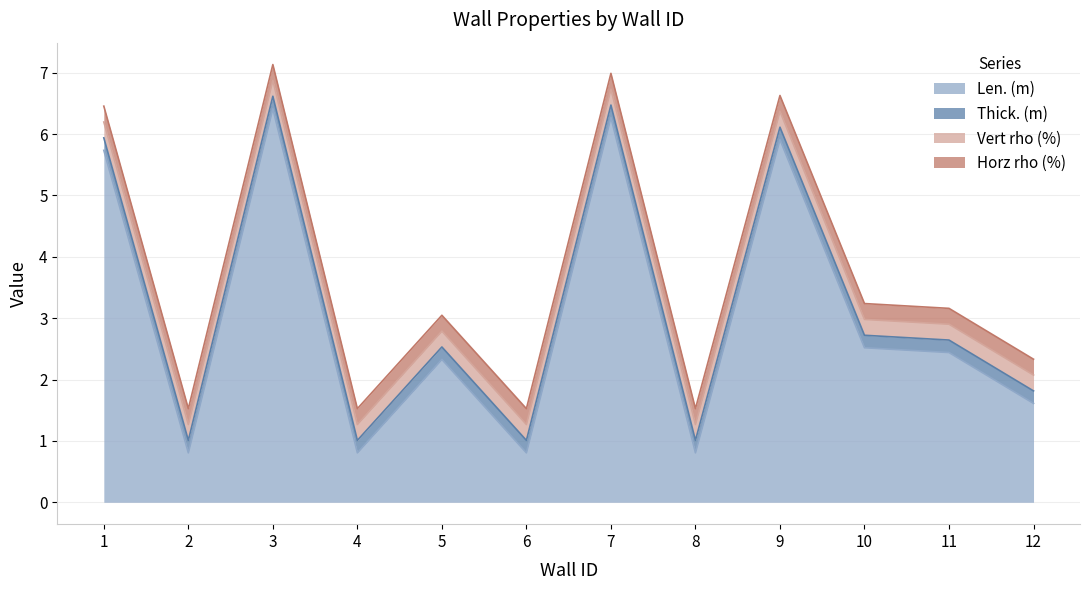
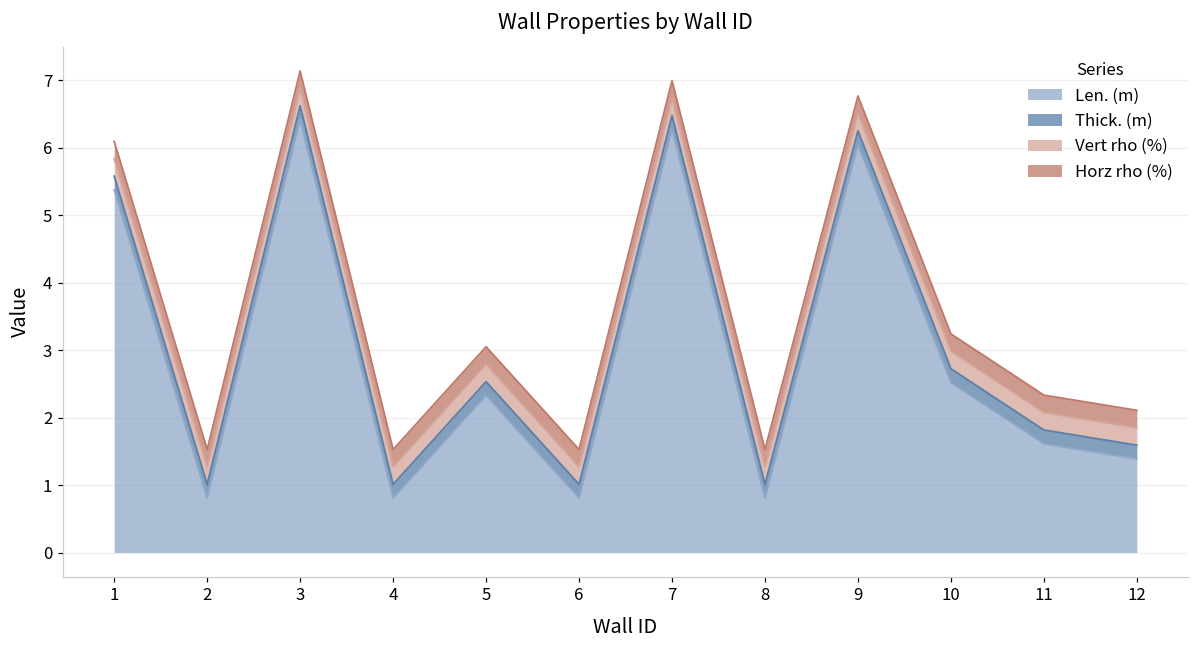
  {
    "Len. (m)": {
-     "1": 5.7,
+     "1": 5.4,
      "2": 0.8,
      "3": 6.4,
      "4": 0.8,
      "5": 2.3,
      "6": 0.8,
      "7": 6.3,
      "8": 0.8,
-     "9": 5.9,
+     "9": 6.0,
      "10": 2.5,
-     "11": 2.4,
-     "12": 1.6
+     "11": 1.6,
+     "12": 1.4
    },
    "Thick. (m)": {
      "1": 0.2,
      "2": 0.2,
      "3": 0.2,
      "4": 0.2,
      "5": 0.2,
      "6": 0.2,
      "7": 0.2,
      "8": 0.2,
      "9": 0.2,
      "10": 0.2,
      "11": 0.2,
      "12": 0.2
    },
    "Vert rho (%)": {
      "1": 0.3,
      "2": 0.3,
      "3": 0.3,
      "4": 0.3,
      "5": 0.3,
      "6": 0.3,
      "7": 0.3,
      "8": 0.3,
      "9": 0.3,
      "10": 0.3,
      "11": 0.3,
      "12": 0.3
    },
    "Horz rho (%)": {
      "1": 0.3,
      "2": 0.3,
      "3": 0.3,
      "4": 0.3,
      "5": 0.3,
      "6": 0.3,
      "7": 0.3,
      "8": 0.3,
      "9": 0.3,
      "10": 0.3,
      "11": 0.3,
      "12": 0.3
    }
  }
